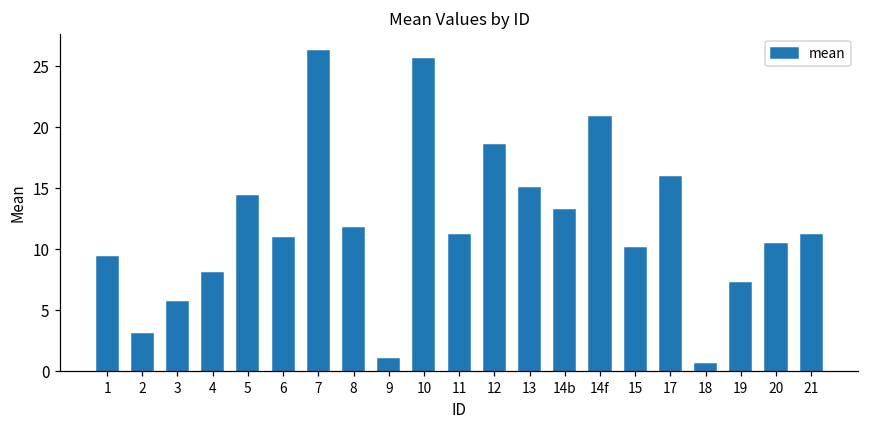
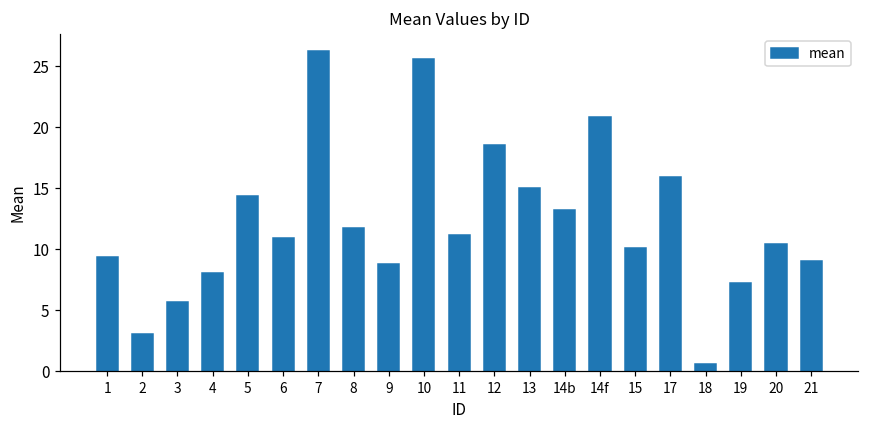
  {
    "1": 9.3,
    "2": 3.0,
    "3": 5.7,
    "4": 8.1,
    "5": 14.4,
    "6": 10.9,
    "7": 26.3,
    "8": 11.7,
-   "9": 1.0,
+   "9": 8.8,
    "10": 25.6,
    "11": 11.1,
    "12": 18.5,
    "13": 15.0,
    "14b": 13.2,
    "14f": 20.9,
    "15": 10.1,
    "17": 16.0,
    "18": 0.6,
    "19": 7.3,
    "20": 10.4,
-   "21": 11.1
+   "21": 9.1
  }
